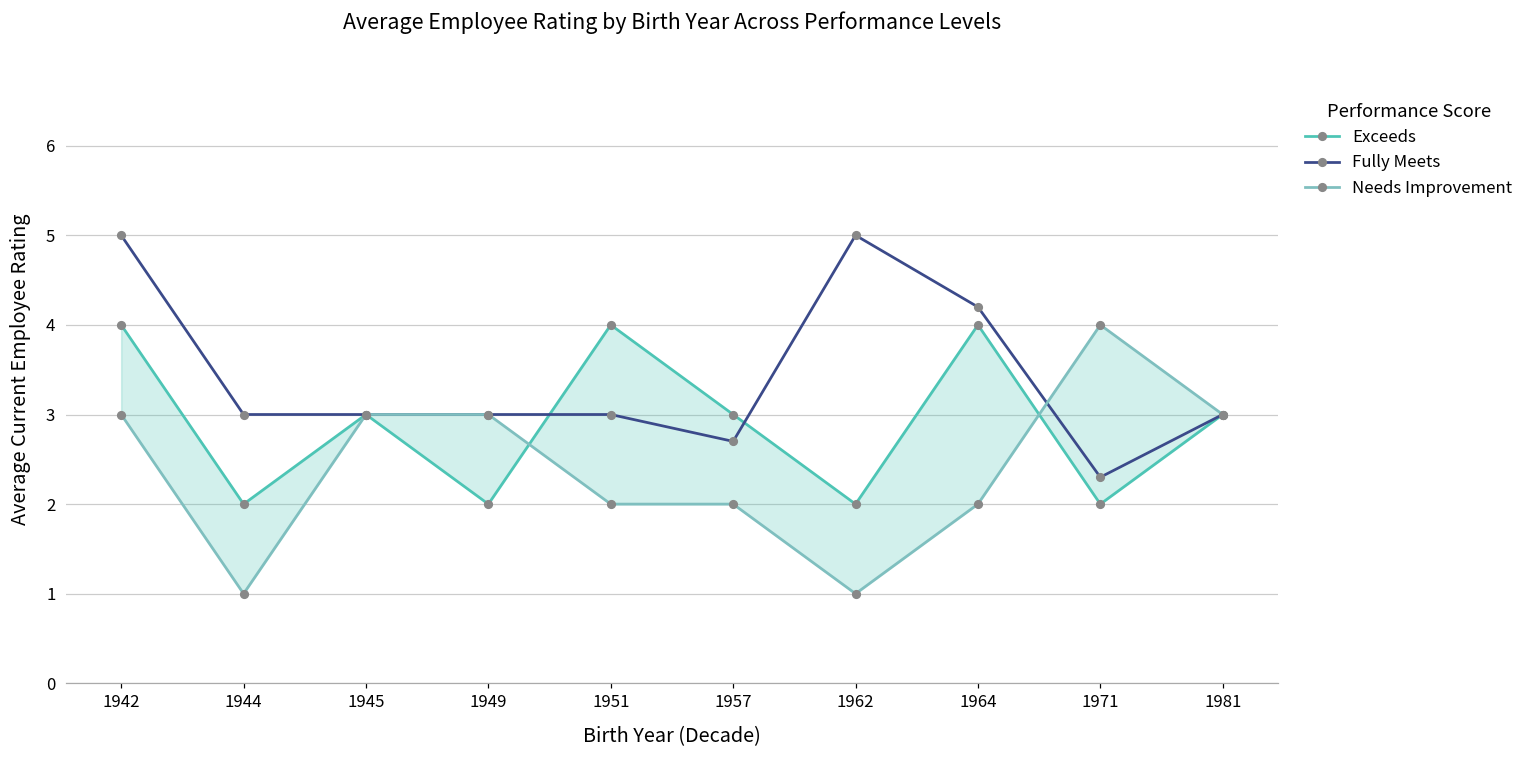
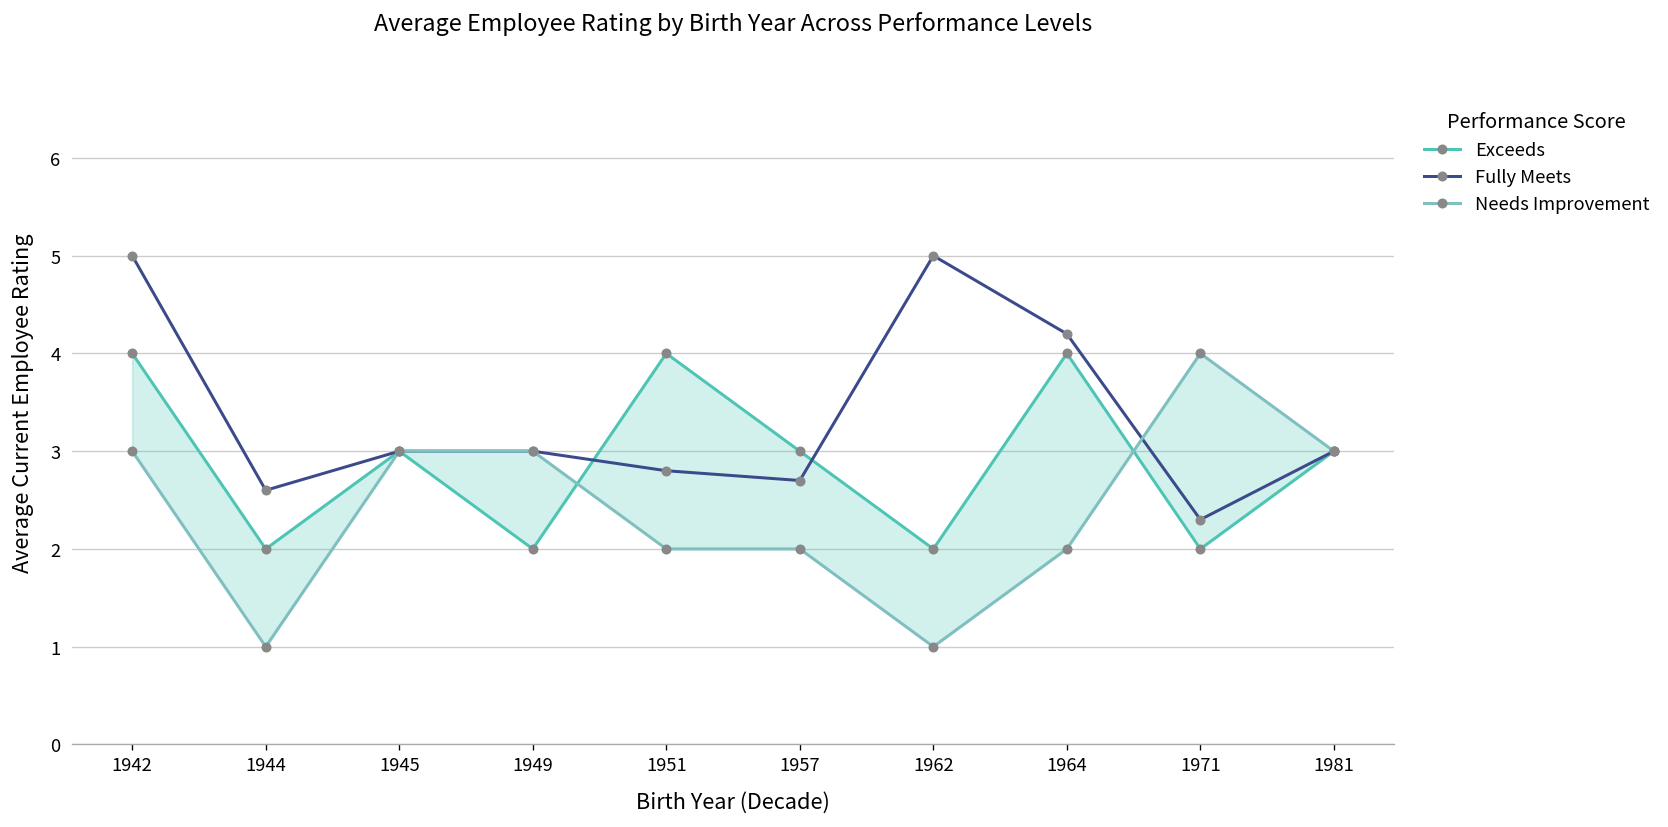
  {
    "Fully Meets": {
      "1942": 5.0,
-     "1944": 3.0,
-     "1951": 3.0,
+     "1944": 2.6,
+     "1951": 2.8,
      "1957": 2.7,
      "1962": 5.0,
      "1964": 4.2,
      "1971": 2.3
    }
  }
